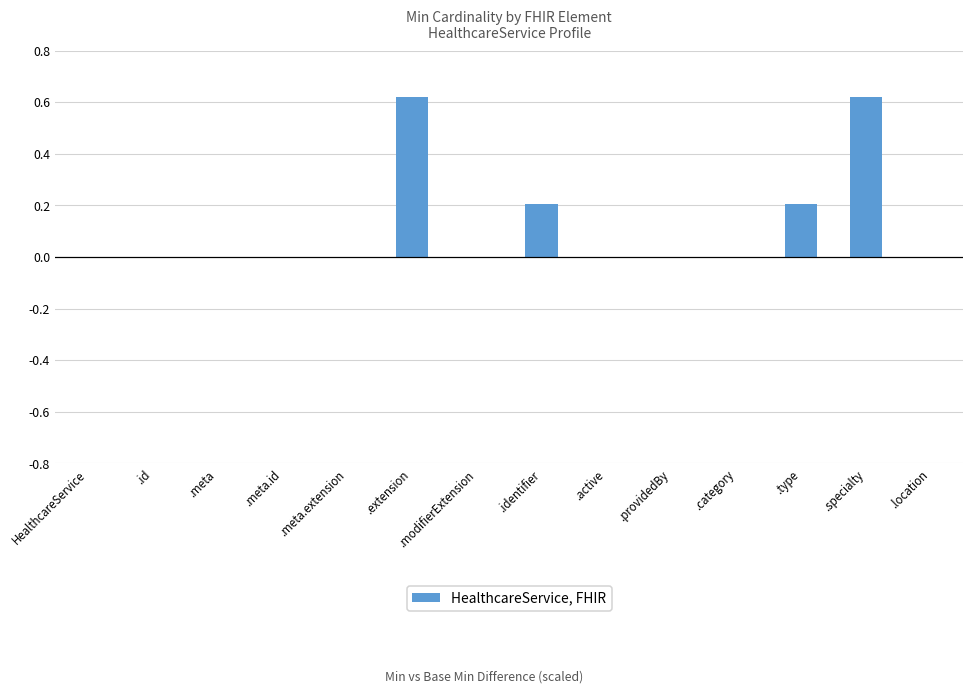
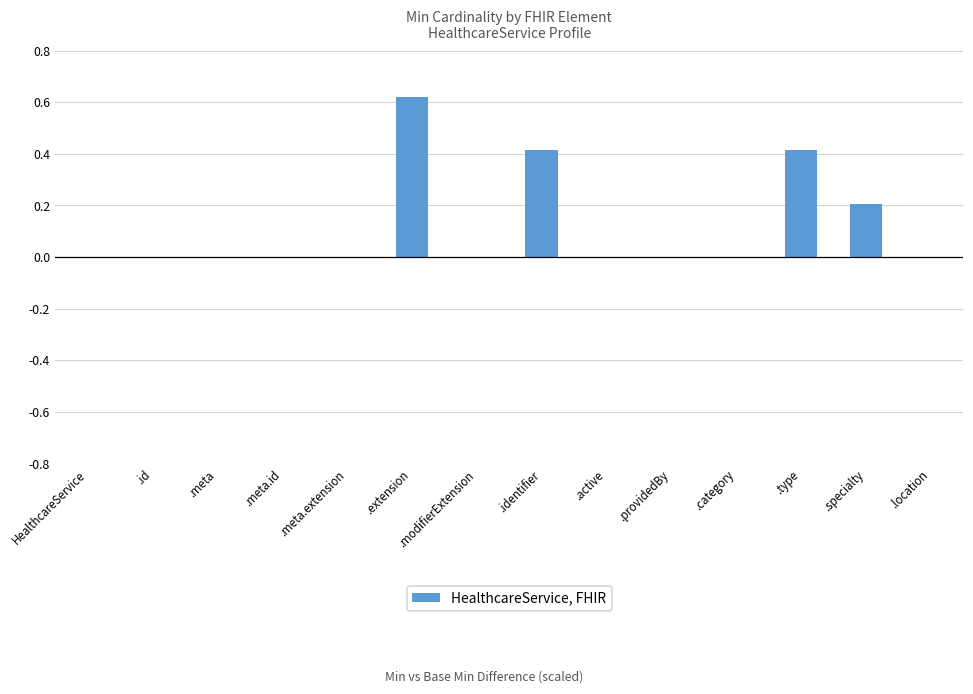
  {
    "HealthcareService": 0.00,
    ".id": 0.00,
    ".meta": 0.00,
    ".meta.id": 0.00,
    ".meta.extension": 0.00,
    ".extension": 0.62,
    ".modifierExtension": 0.00,
-   ".identifier": 0.21,
+   ".identifier": 0.41,
    ".active": 0.00,
    ".providedBy": 0.00,
    ".category": 0.00,
-   ".type": 0.21,
-   ".specialty": 0.62,
+   ".type": 0.41,
+   ".specialty": 0.21,
    ".location": 0.00
  }
